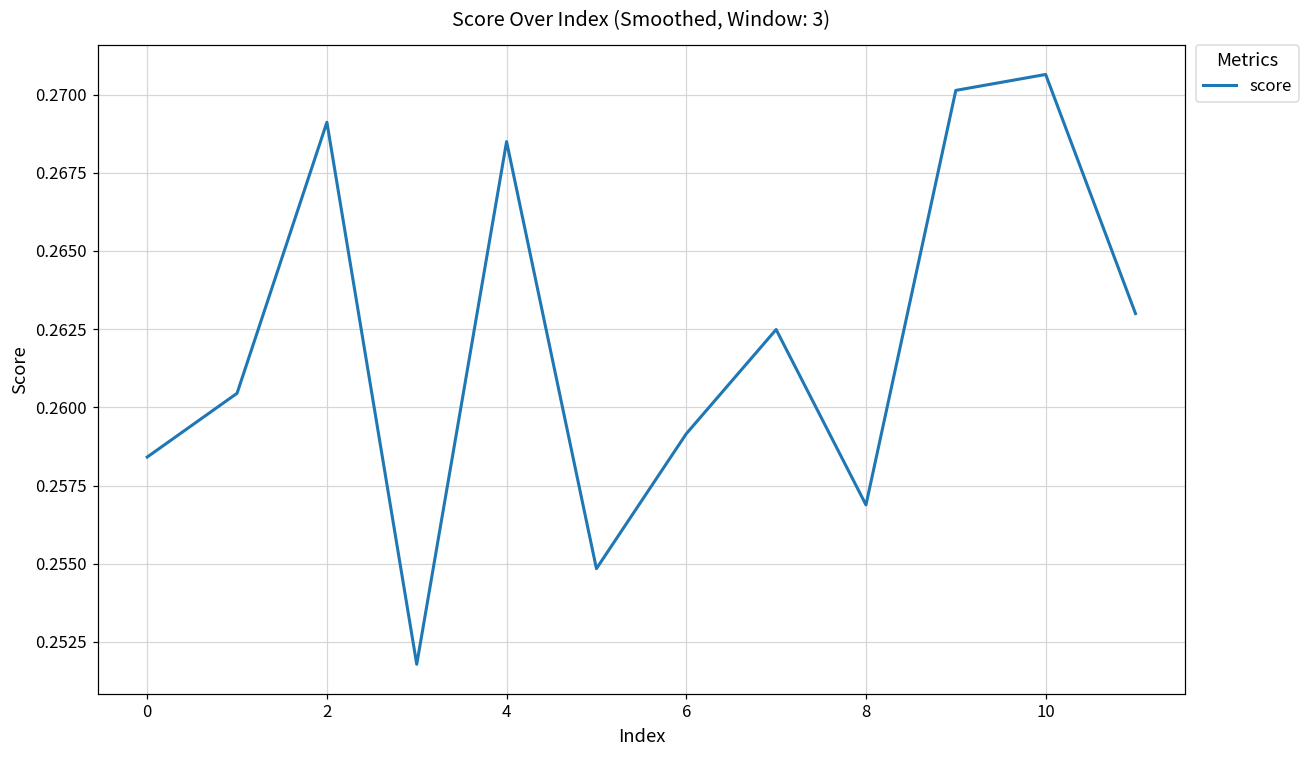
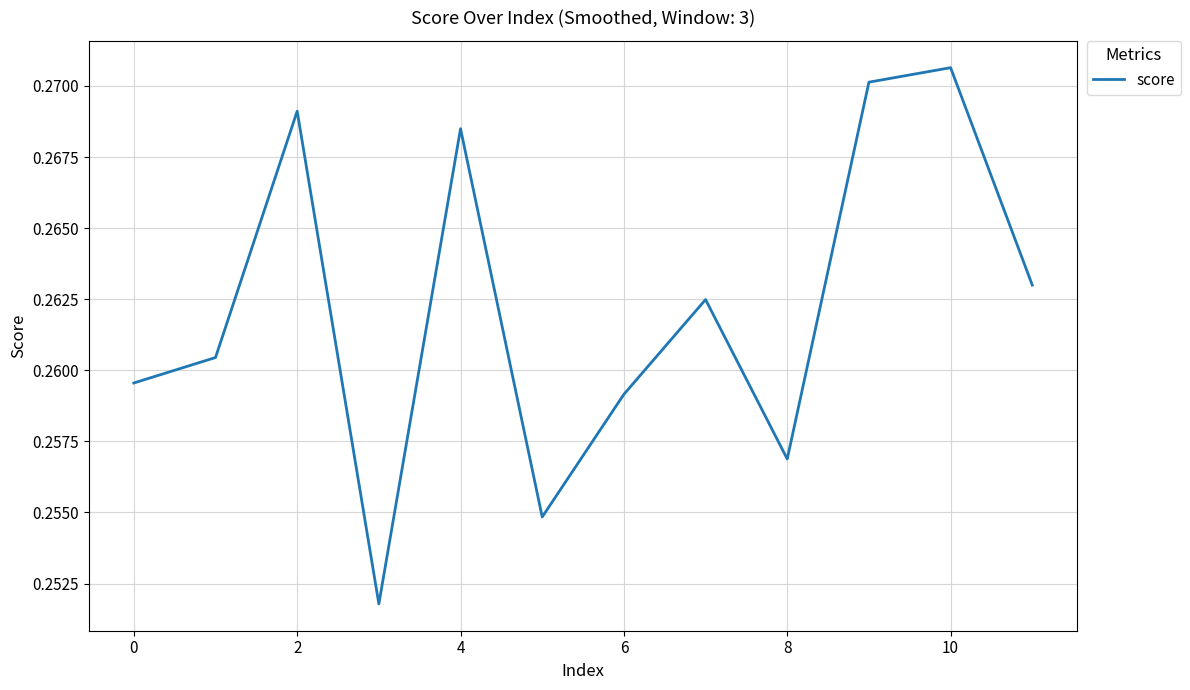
  {
-   "0": 0.2584,
+   "0": 0.2596,
    "2": 0.2691,
    "4": 0.2685,
    "6": 0.2592,
    "8": 0.2569,
    "10": 0.2706
  }
